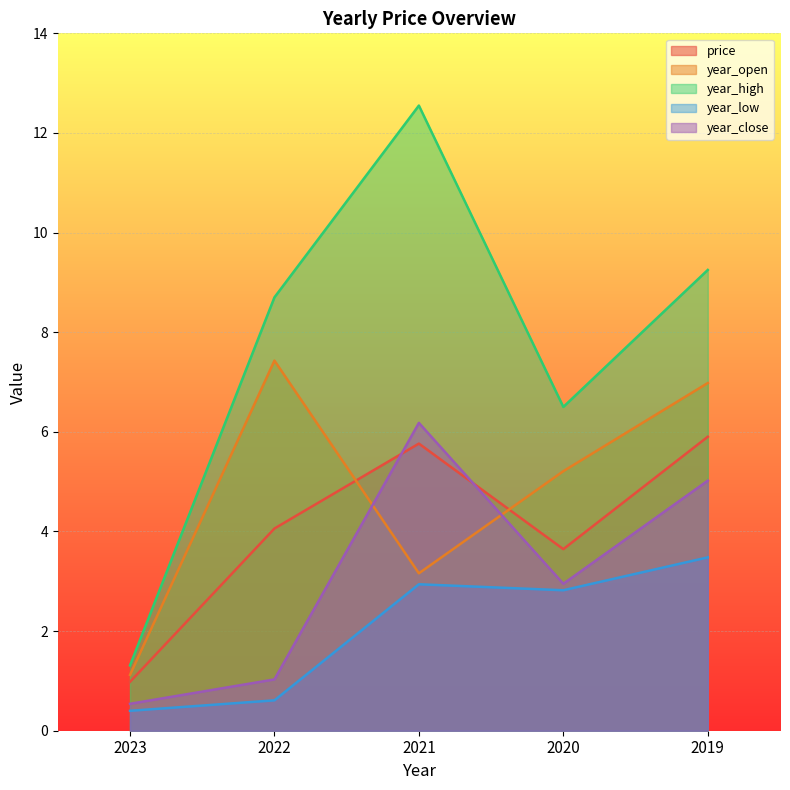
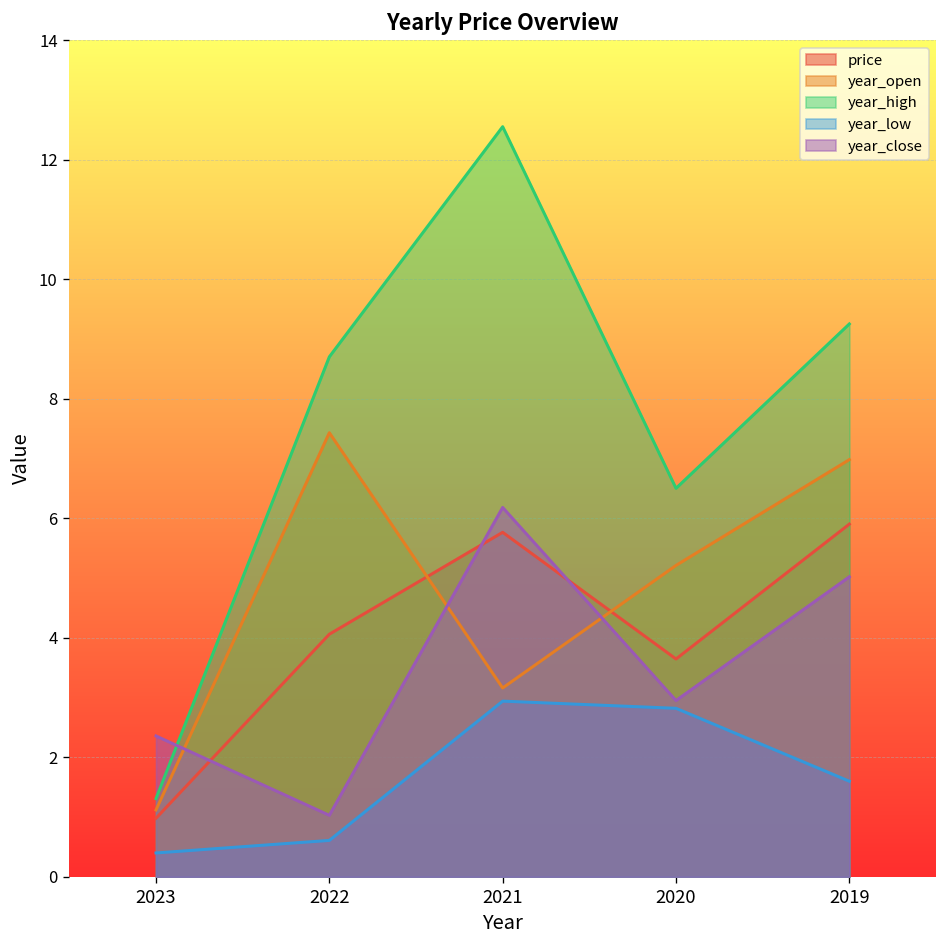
  {
    "year_high": {
      "2023": 1.3,
      "2022": 8.7,
      "2021": 12.6,
      "2020": 6.5,
      "2019": 9.3
    },
    "year_low": {
      "2023": 0.4,
      "2022": 0.6,
      "2021": 2.9,
      "2020": 2.8,
-     "2019": 3.5
+     "2019": 1.6
    },
    "year_close": {
-     "2023": 0.5,
+     "2023": 2.4,
      "2022": 1.0,
      "2021": 6.2,
      "2020": 3.0,
      "2019": 5.0
    }
  }
